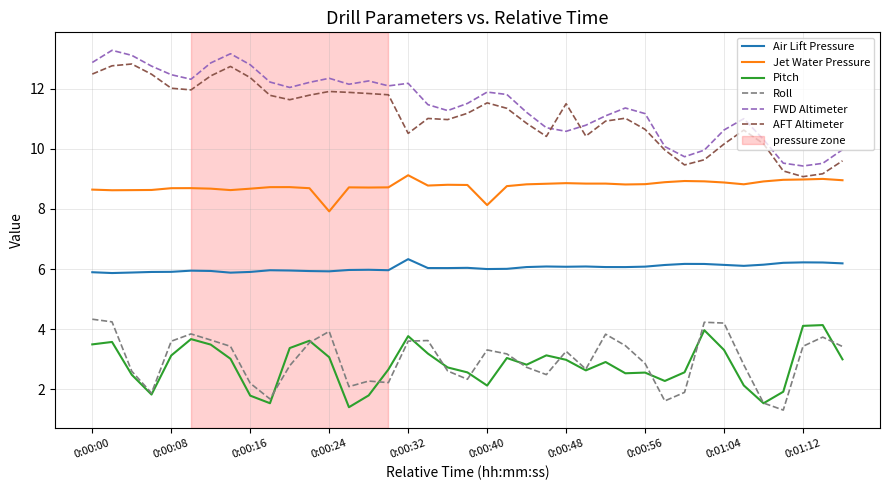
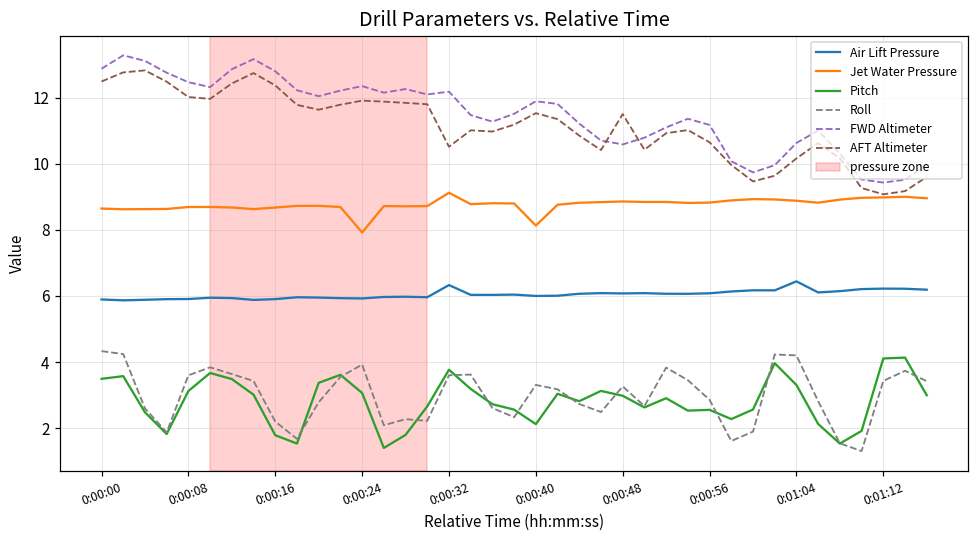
  {
    "Air Lift Pressure": {
      "0:00:00": 5.9,
      "0:00:08": 5.9,
      "0:00:16": 5.9,
      "0:00:24": 5.9,
      "0:00:32": 6.3,
      "0:00:40": 6.0,
      "0:00:48": 6.1,
      "0:00:56": 6.1,
-     "0:01:04": 6.1,
+     "0:01:04": 6.4,
      "0:01:12": 6.2
    },
    "Jet Water Pressure": {
      "0:00:00": 8.6,
      "0:00:08": 8.7,
      "0:00:16": 8.7,
      "0:00:24": 7.9,
      "0:00:32": 9.1,
      "0:00:40": 8.1,
      "0:00:48": 8.9,
      "0:00:56": 8.8,
      "0:01:04": 8.9,
      "0:01:12": 9.0
    },
    "Pitch": {
      "0:00:00": 3.5,
      "0:00:08": 3.1,
      "0:00:16": 1.8,
      "0:00:24": 3.1,
      "0:00:32": 3.8,
      "0:00:40": 2.1,
      "0:00:48": 3.0,
      "0:00:56": 2.6,
      "0:01:04": 3.3,
      "0:01:12": 4.1
    },
    "Roll": {
      "0:00:00": 4.3,
      "0:00:08": 3.6,
      "0:00:16": 2.2,
      "0:00:24": 3.9,
      "0:00:32": 3.6,
      "0:00:40": 3.3,
      "0:00:48": 3.3,
      "0:00:56": 2.9,
      "0:01:04": 4.2,
      "0:01:12": 3.4
    },
    "FWD Altimeter": {
      "0:00:00": 12.9,
      "0:00:08": 12.5,
      "0:00:16": 12.8,
      "0:00:24": 12.3,
      "0:00:32": 12.2,
      "0:00:40": 11.9,
      "0:00:48": 10.6,
      "0:00:56": 11.2,
      "0:01:04": 10.6,
      "0:01:12": 9.4
    },
    "AFT Altimeter": {
      "0:00:00": 12.5,
      "0:00:08": 12.0,
      "0:00:16": 12.4,
      "0:00:24": 11.9,
      "0:00:32": 10.5,
      "0:00:40": 11.5,
      "0:00:48": 11.5,
      "0:00:56": 10.6,
      "0:01:04": 10.2,
      "0:01:12": 9.1
    }
  }
